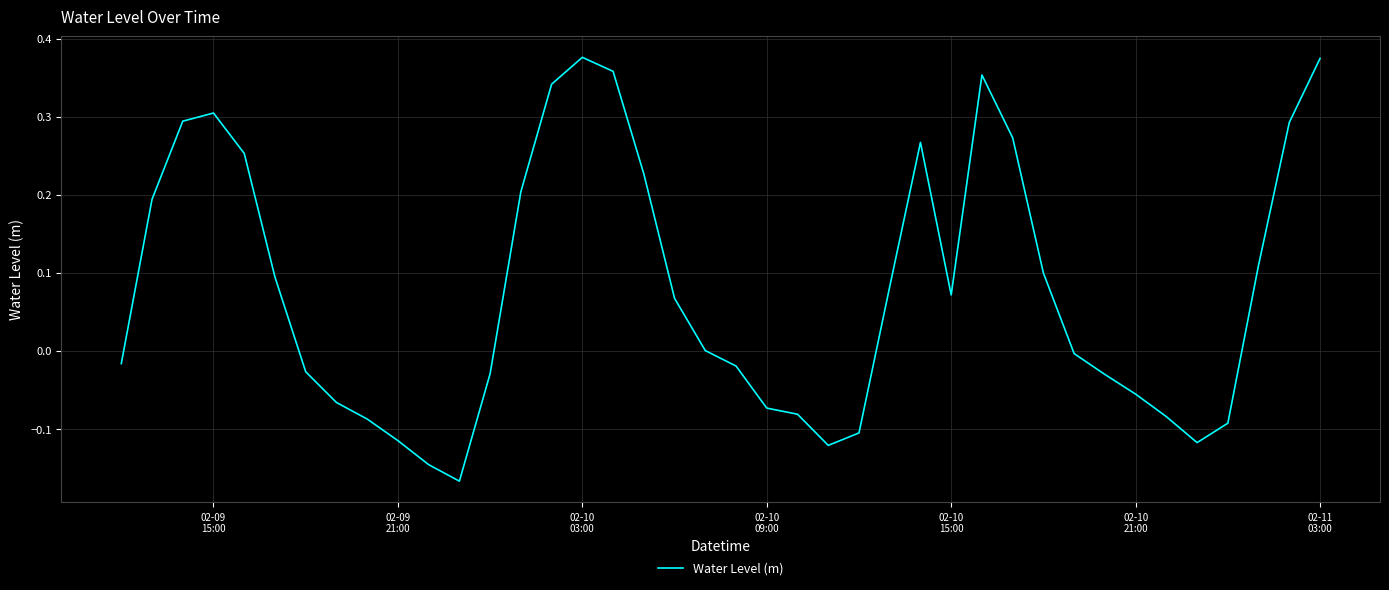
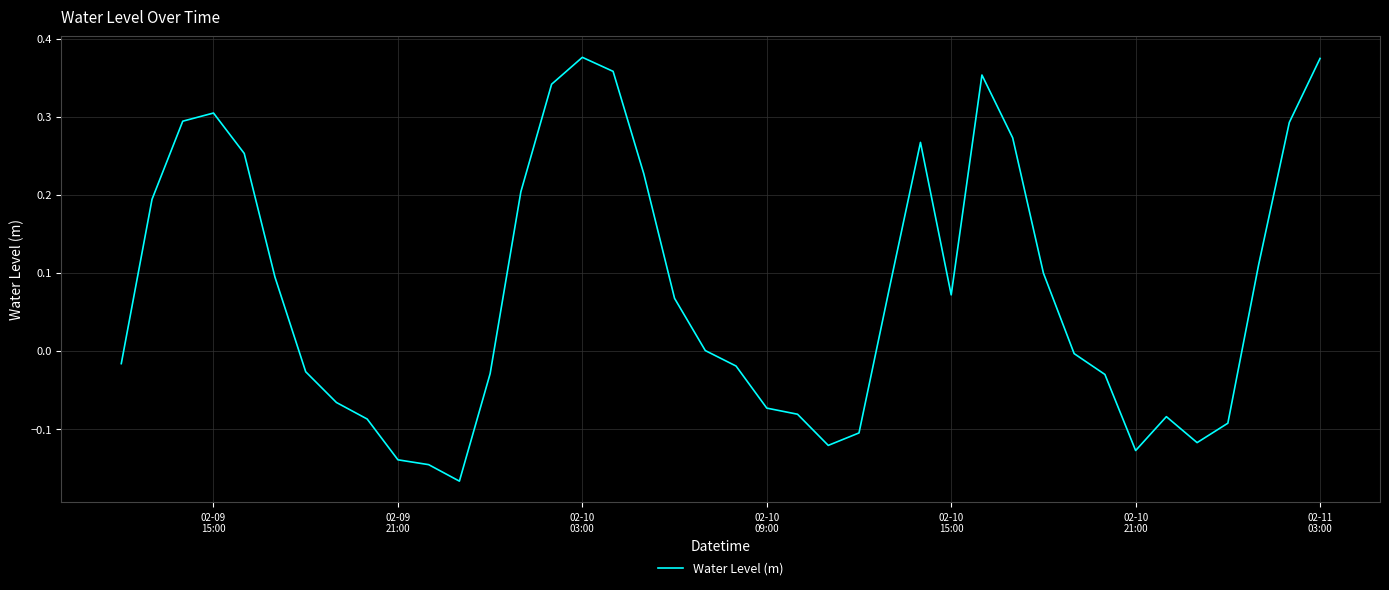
  {
    "02-09 15:00": 0.30,
-   "02-09 21:00": -0.12,
+   "02-09 21:00": -0.14,
    "02-10 03:00": 0.38,
    "02-10 09:00": -0.07,
    "02-10 15:00": 0.07,
-   "02-10 21:00": -0.06,
+   "02-10 21:00": -0.13,
    "02-11 03:00": 0.37
  }
